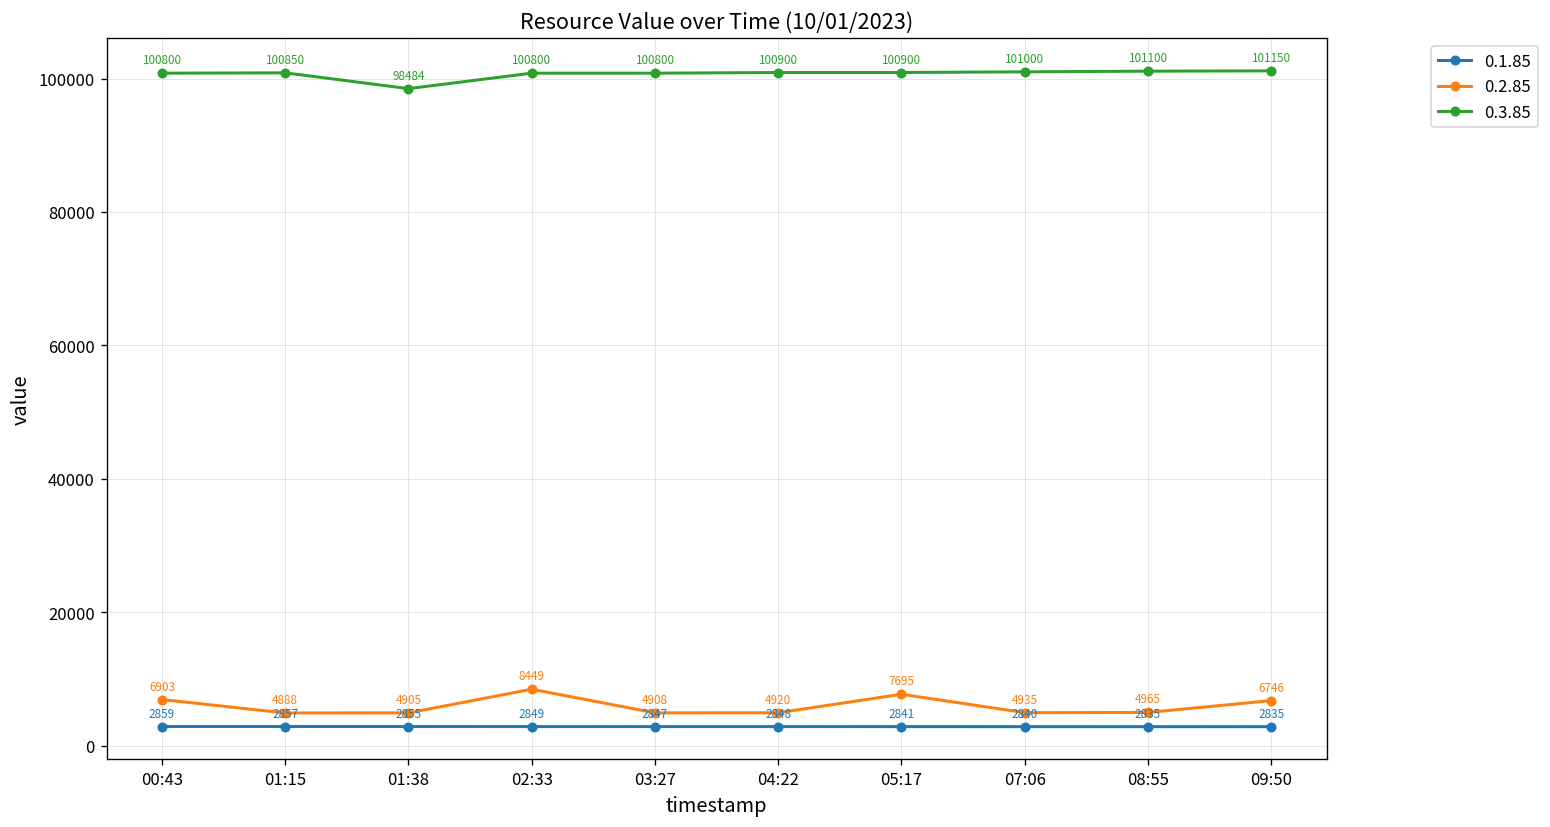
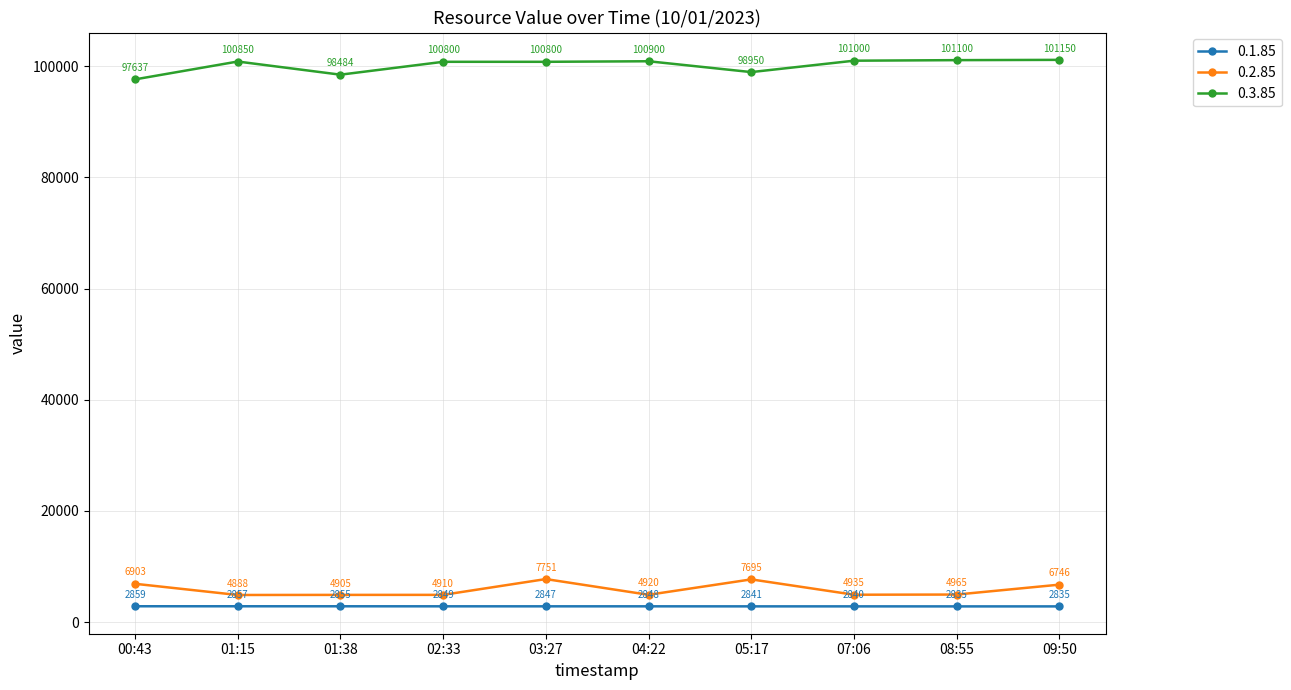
  {
    "0.1.85": {
      "00:43": 2859,
      "03:27": 2847,
      "05:17": 2841,
      "09:50": 2835
    },
    "0.2.85": {
      "00:43": 6903,
      "01:15": 4888,
      "01:38": 4905,
-     "02:33": 8449,
-     "03:27": 4908,
+     "02:33": 4910,
+     "03:27": 7751,
      "04:22": 4920,
      "05:17": 7695,
      "07:06": 4935,
      "08:55": 4965,
      "09:50": 6746
    },
    "0.3.85": {
-     "00:43": 100800,
+     "00:43": 97637,
      "01:15": 100850,
      "01:38": 98484,
      "02:33": 100800,
      "03:27": 100800,
      "04:22": 100900,
-     "05:17": 100900,
+     "05:17": 98950,
      "07:06": 101000,
      "08:55": 101100,
      "09:50": 101150
    }
  }
